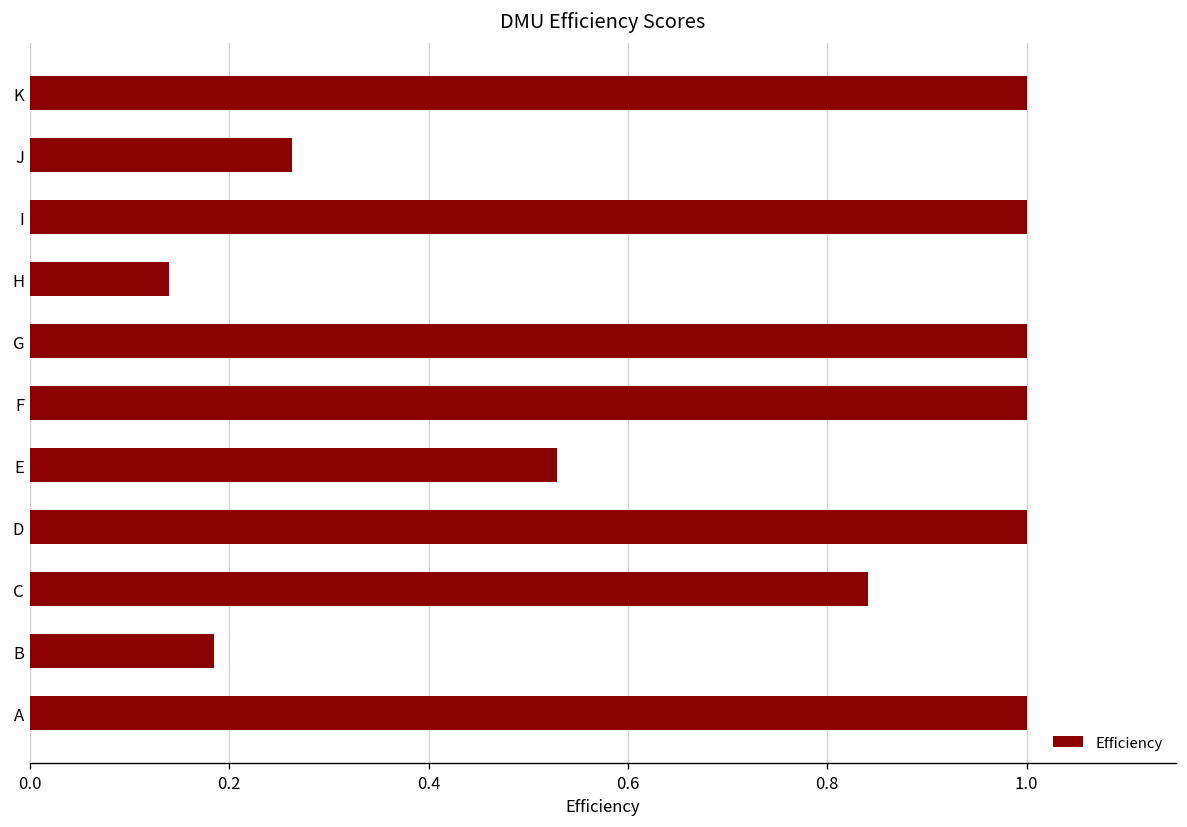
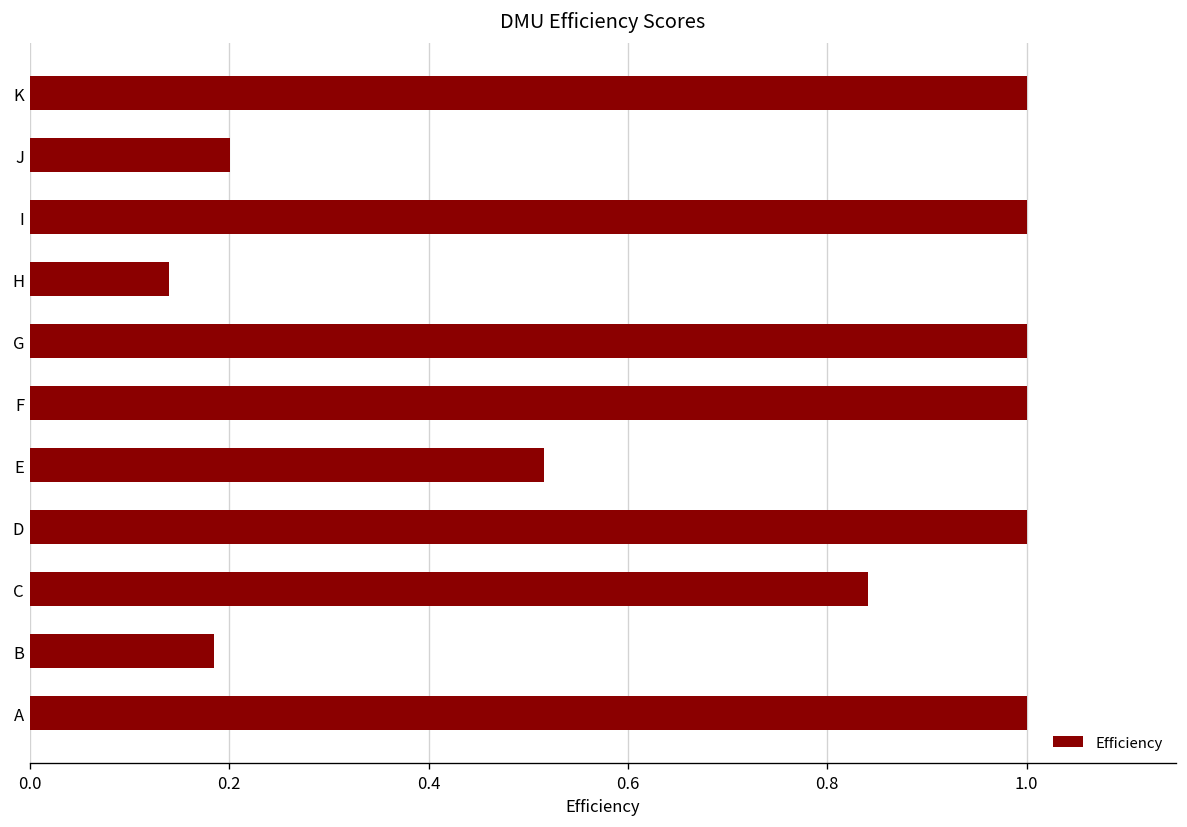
  {
    "K": 1.00,
-   "J": 0.26,
+   "J": 0.20,
    "I": 1.00,
    "H": 0.14,
    "G": 1.00,
    "F": 1.00,
-   "E": 0.53,
+   "E": 0.52,
    "D": 1.00,
    "C": 0.84,
    "B": 0.18,
    "A": 1.00
  }
